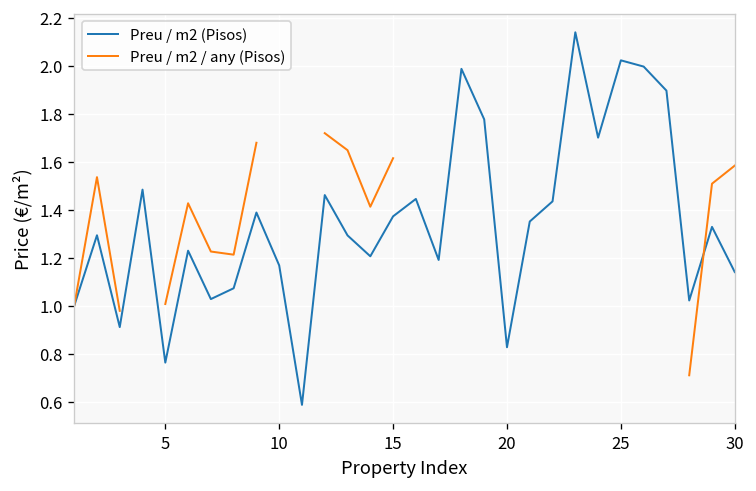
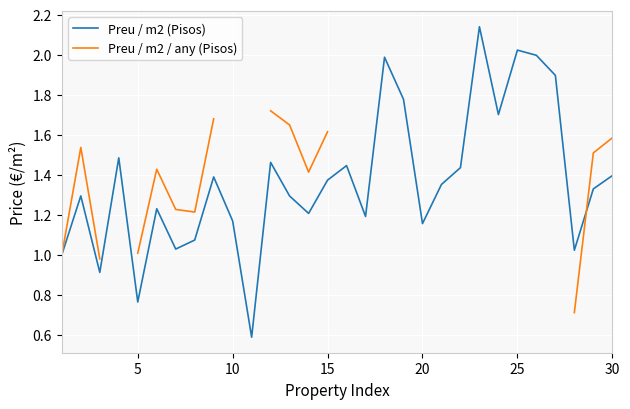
  {
    "Preu / m2 (Pisos)": {
      "5": 0.76,
      "10": 1.17,
      "15": 1.37,
-     "20": 0.83,
+     "20": 1.16,
      "25": 2.02,
-     "30": 1.14
+     "30": 1.40
    },
    "Preu / m2 / any (Pisos)": {
      "5": 1.01,
      "15": 1.62,
      "20": 1.37,
      "30": 1.58
    }
  }
